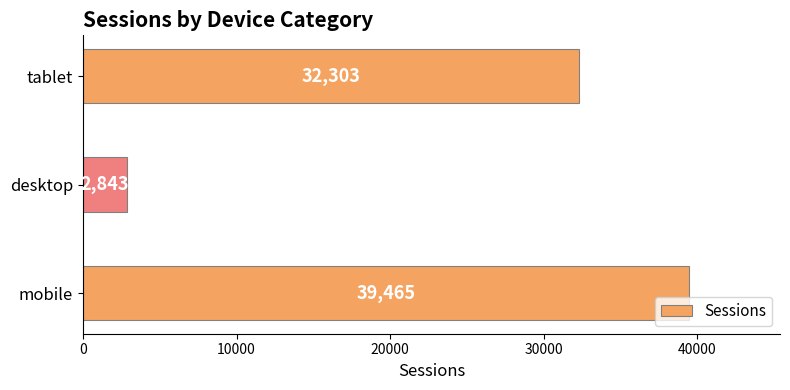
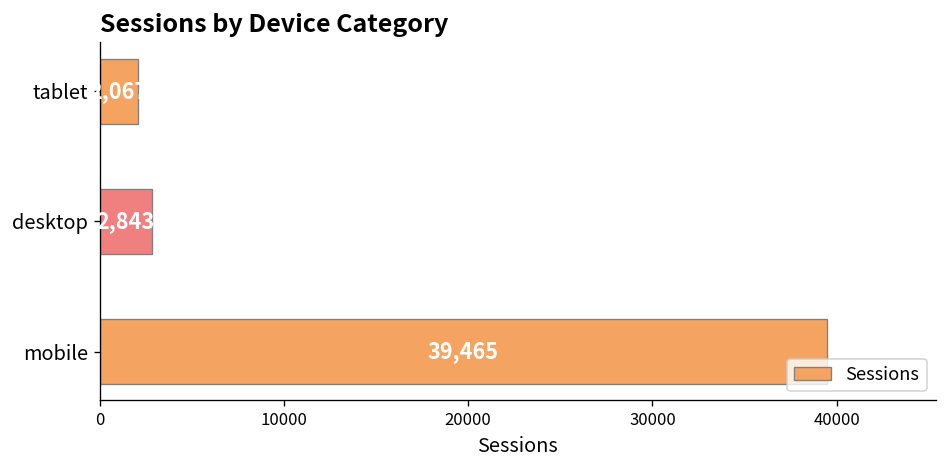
  {
-   "tablet": "32,303",
+   "tablet": "2,067",
    "desktop": "2,843",
    "mobile": "39,465"
  }
